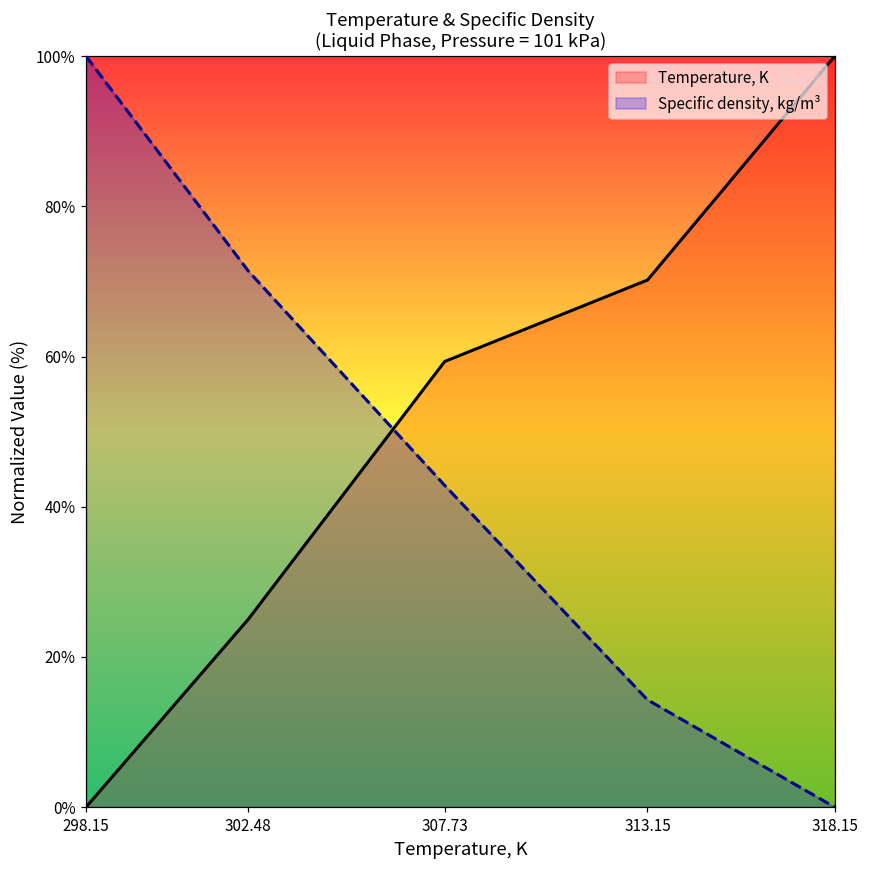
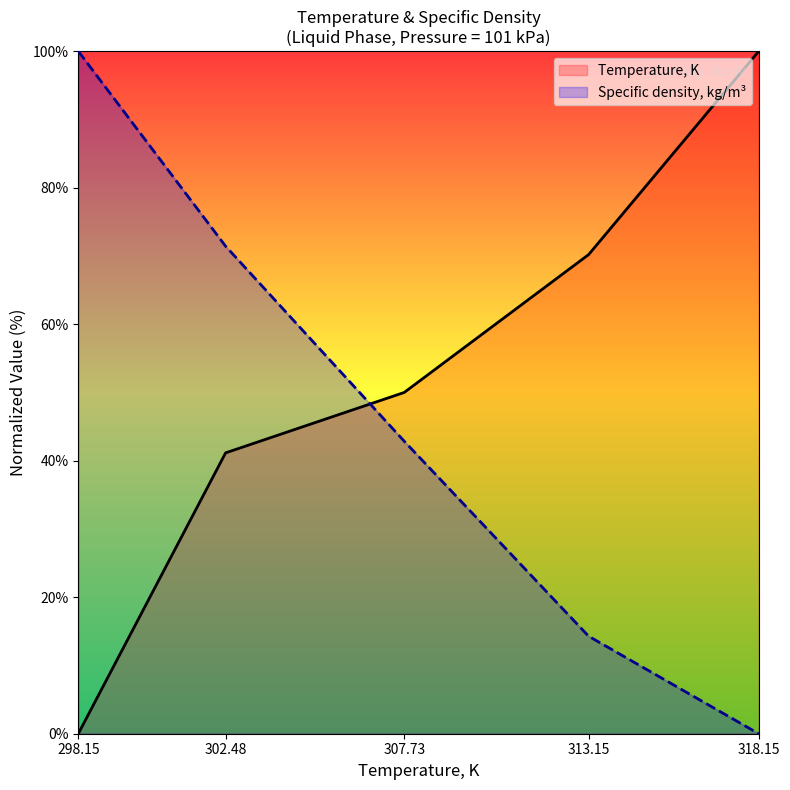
  {
    "Temperature, K": {
      "298.15": "0%",
-     "302.48": "25%",
-     "307.73": "59%",
+     "302.48": "41%",
+     "307.73": "50%",
      "313.15": "70%",
      "318.15": "100%"
    },
    "Specific density, kg/m³": {
      "298.15": "100%",
      "302.48": "71%",
      "307.73": "43%",
      "313.15": "14%",
      "318.15": "0%"
    }
  }
